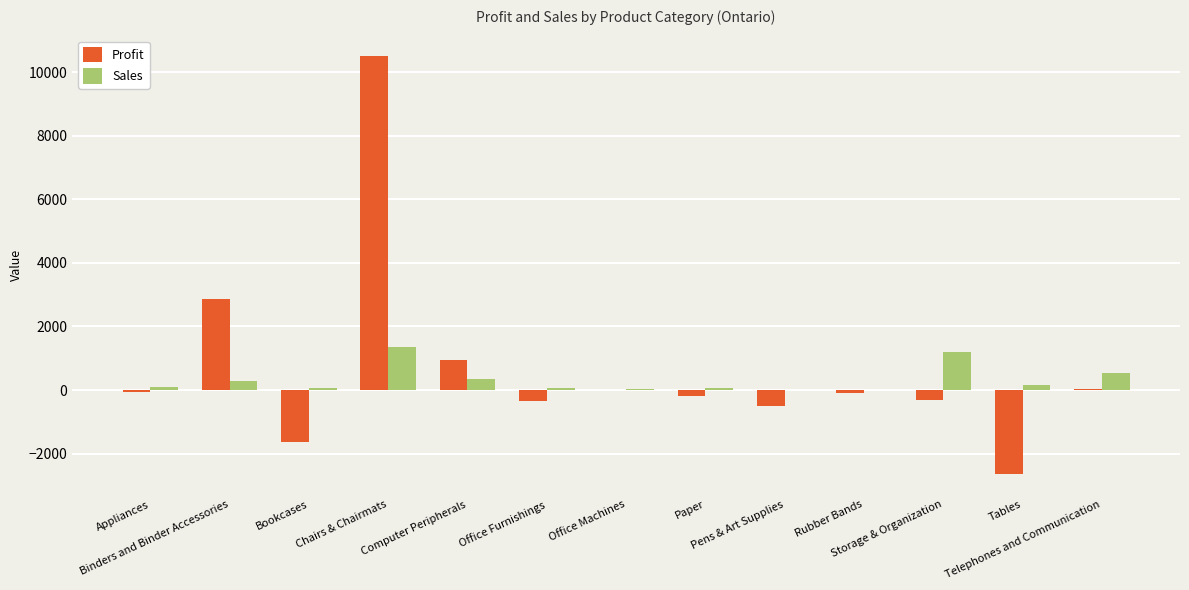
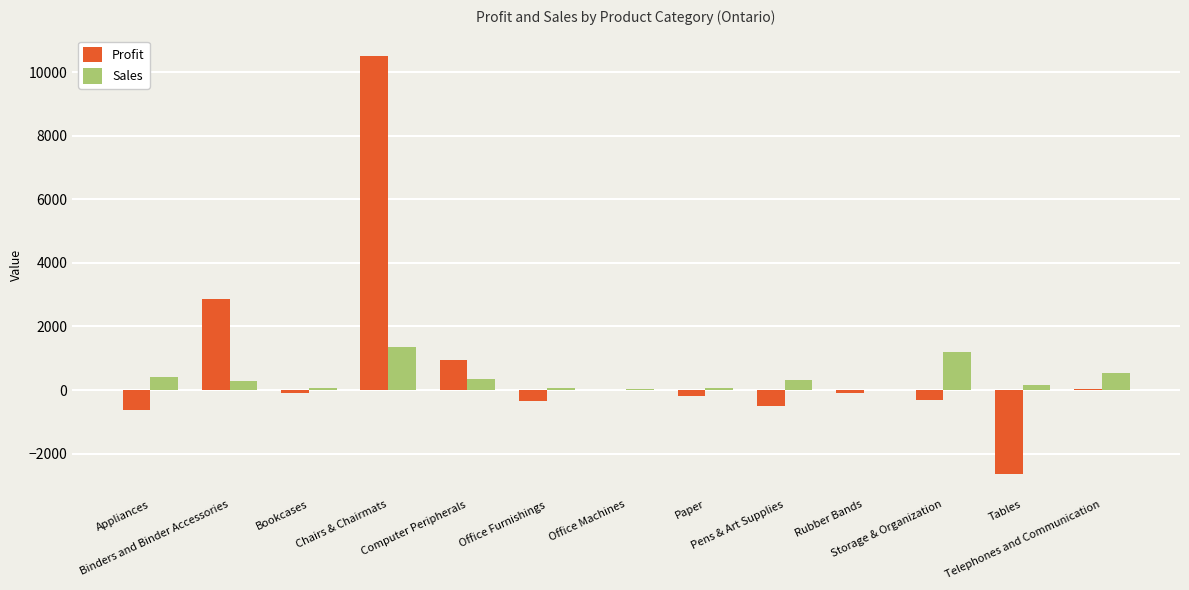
  {
    "Profit": {
-     "Appliances": -100,
+     "Appliances": -600,
      "Binders and Binder Accessories": 2900,
-     "Bookcases": -1600,
+     "Bookcases": -100,
      "Chairs & Chairmats": 10500,
      "Computer Peripherals": 1000,
      "Office Furnishings": -400,
      "Paper": -200,
      "Pens & Art Supplies": -500,
      "Rubber Bands": -100,
      "Storage & Organization": -300,
      "Tables": -2600
    },
    "Sales": {
-     "Appliances": 100,
+     "Appliances": 400,
      "Binders and Binder Accessories": 300,
      "Chairs & Chairmats": 1300,
      "Computer Peripherals": 300,
-     "Pens & Art Supplies": 0,
+     "Pens & Art Supplies": 300,
      "Storage & Organization": 1200,
      "Tables": 100,
      "Telephones and Communication": 500
    }
  }
